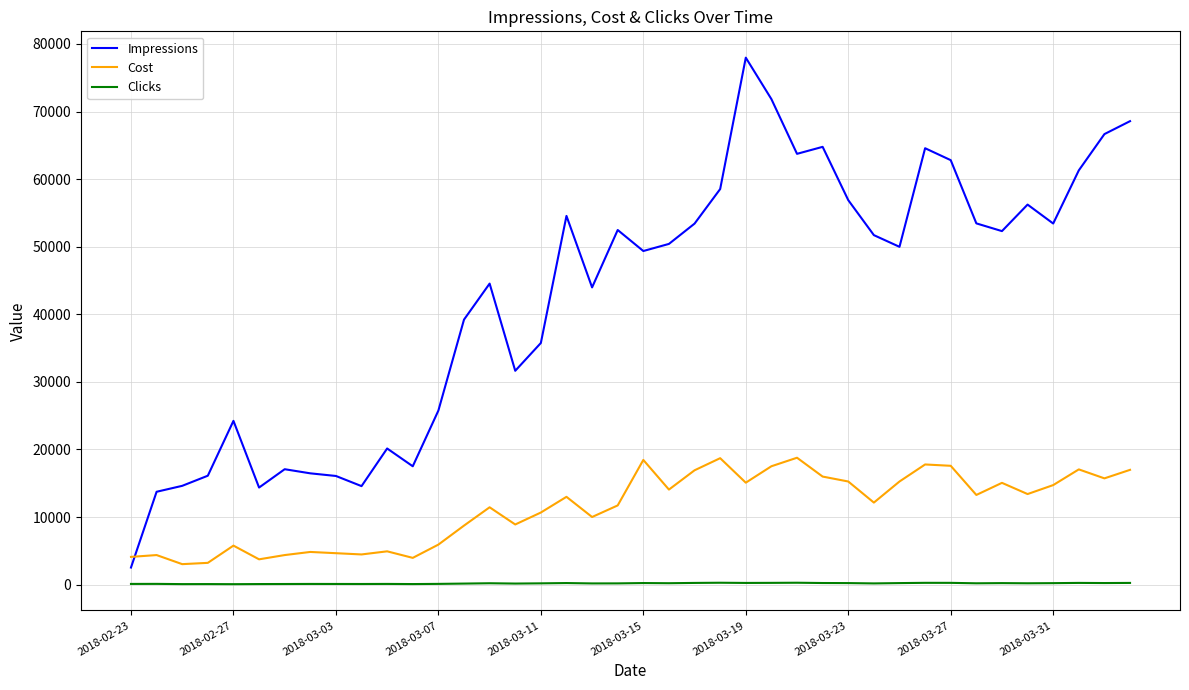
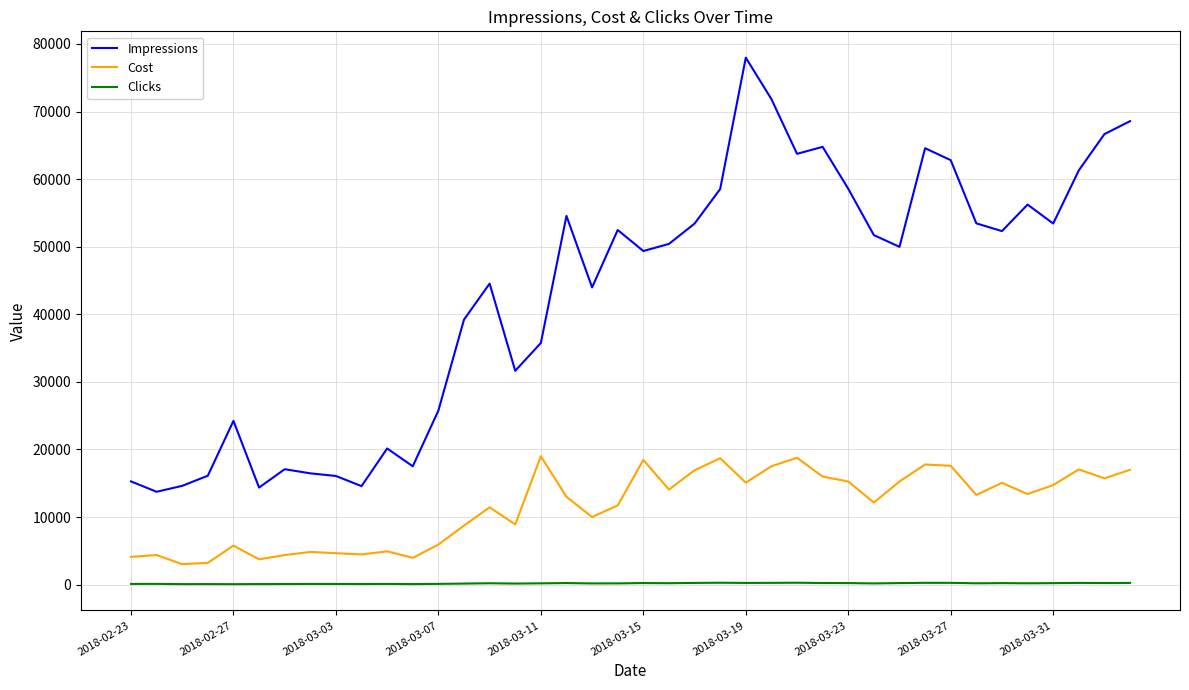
  {
    "Impressions": {
-     "2018-02-23": 3000,
+     "2018-02-23": 15000,
      "2018-02-27": 24000,
      "2018-03-03": 16000,
      "2018-03-07": 26000,
      "2018-03-11": 36000,
      "2018-03-15": 49000,
      "2018-03-19": 78000,
-     "2018-03-23": 57000,
+     "2018-03-23": 59000,
      "2018-03-27": 63000,
      "2018-03-31": 53000
    },
    "Cost": {
      "2018-02-23": 4000,
      "2018-02-27": 6000,
      "2018-03-03": 5000,
      "2018-03-07": 6000,
-     "2018-03-11": 11000,
+     "2018-03-11": 19000,
      "2018-03-15": 18000,
      "2018-03-19": 15000,
      "2018-03-23": 15000,
      "2018-03-27": 18000,
      "2018-03-31": 15000
    },
    "Clicks": {
      "2018-02-23": 0,
      "2018-02-27": 0,
      "2018-03-03": 0,
      "2018-03-07": 0,
      "2018-03-11": 0,
      "2018-03-15": 0,
      "2018-03-19": 0,
      "2018-03-23": 0,
      "2018-03-27": 0,
      "2018-03-31": 0
    }
  }
